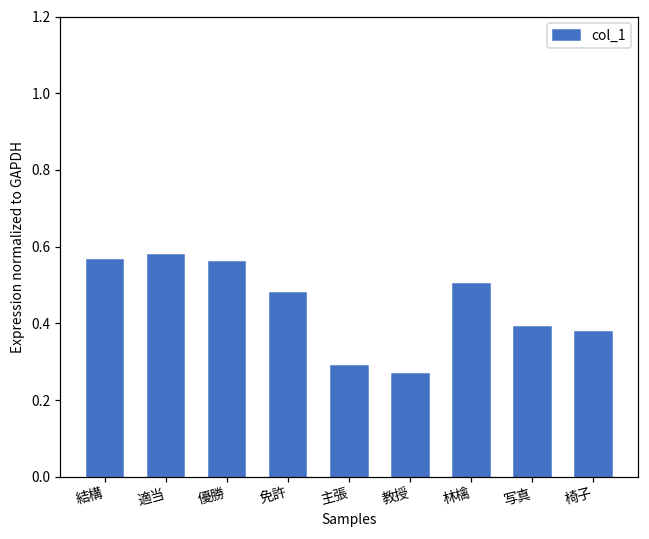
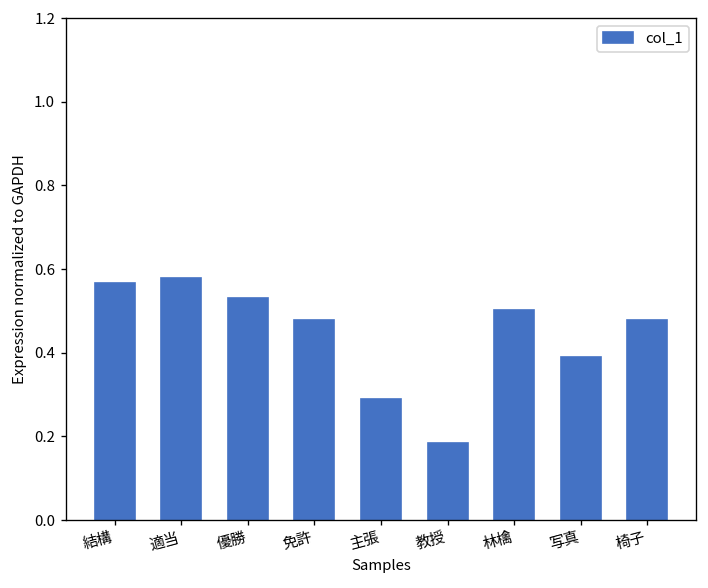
  {
    "結構": 0.57,
    "適当": 0.58,
-   "優勝": 0.56,
+   "優勝": 0.53,
    "免許": 0.48,
    "主張": 0.29,
-   "教授": 0.27,
+   "教授": 0.19,
    "林檎": 0.50,
    "写真": 0.39,
-   "椅子": 0.38
+   "椅子": 0.48
  }
